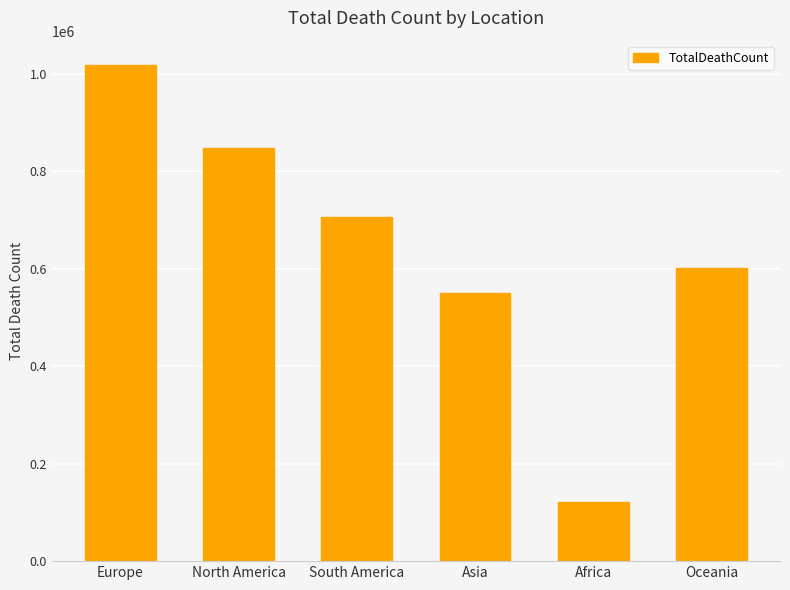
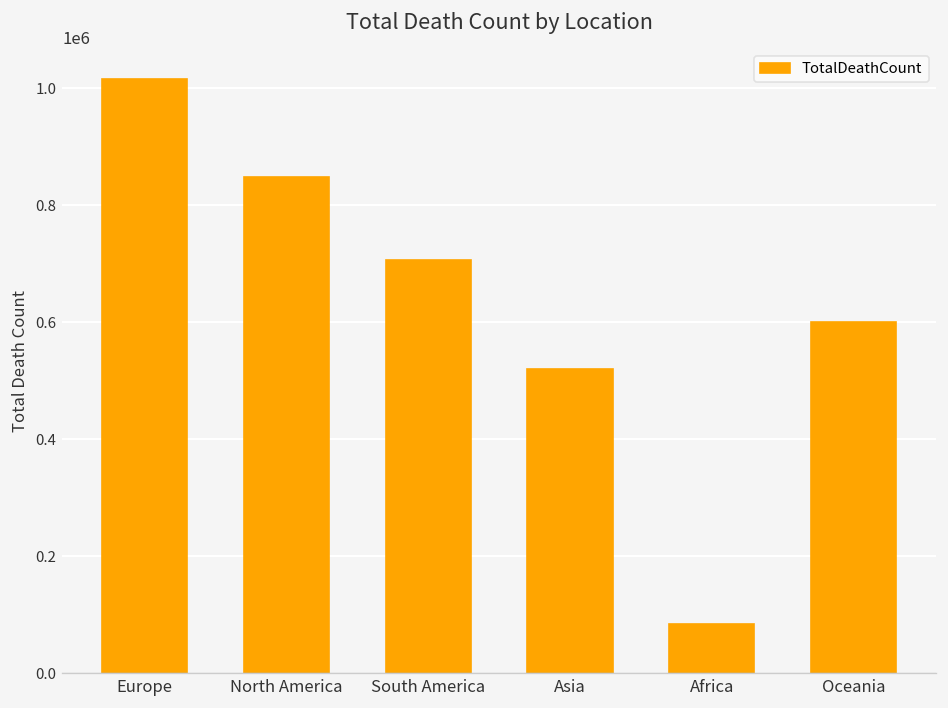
  {
    "Europe": 1020000,
    "North America": 850000,
    "South America": 710000,
-   "Asia": 550000,
-   "Africa": 120000,
+   "Asia": 520000,
+   "Africa": 80000,
    "Oceania": 600000
  }
